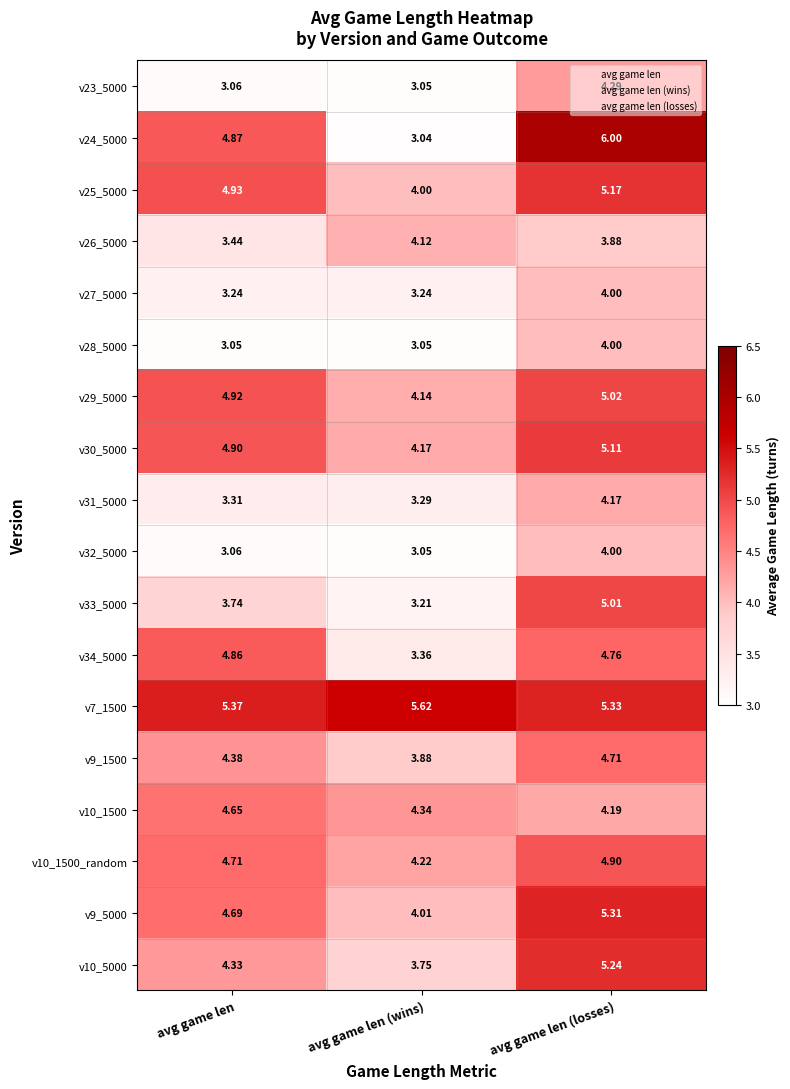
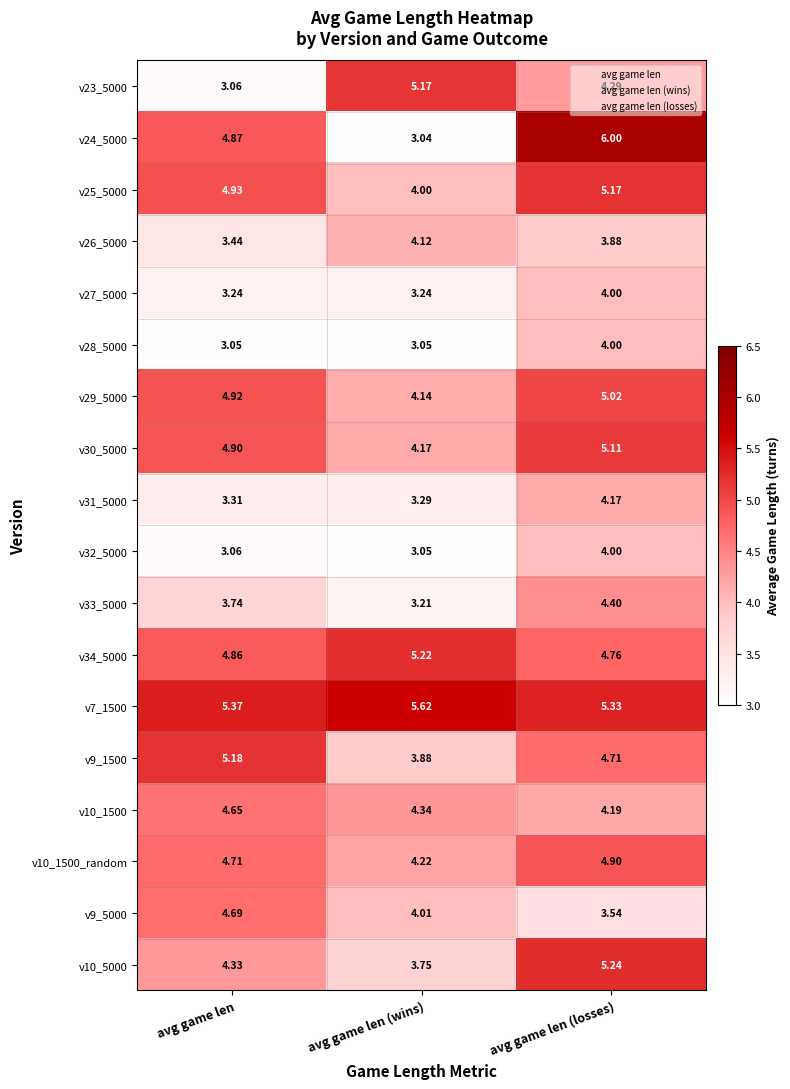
  {
    "v23_5000": {
      "avg game len": 3.06,
-     "avg game len (wins)": 3.05
+     "avg game len (wins)": 5.17
    },
    "v24_5000": {
      "avg game len": 4.87,
      "avg game len (wins)": 3.04,
      "avg game len (losses)": 6.00
    },
    "v25_5000": {
      "avg game len": 4.93,
      "avg game len (wins)": 4.00,
      "avg game len (losses)": 5.17
    },
    "v26_5000": {
      "avg game len": 3.44,
      "avg game len (wins)": 4.12,
      "avg game len (losses)": 3.88
    },
    "v27_5000": {
      "avg game len": 3.24,
      "avg game len (wins)": 3.24,
      "avg game len (losses)": 4.00
    },
    "v28_5000": {
      "avg game len": 3.05,
      "avg game len (wins)": 3.05,
      "avg game len (losses)": 4.00
    },
    "v29_5000": {
      "avg game len": 4.92,
      "avg game len (wins)": 4.14,
      "avg game len (losses)": 5.02
    },
    "v30_5000": {
      "avg game len": 4.90,
      "avg game len (wins)": 4.17,
      "avg game len (losses)": 5.11
    },
    "v31_5000": {
      "avg game len": 3.31,
      "avg game len (wins)": 3.29,
      "avg game len (losses)": 4.17
    },
    "v32_5000": {
      "avg game len": 3.06,
      "avg game len (wins)": 3.05,
      "avg game len (losses)": 4.00
    },
    "v33_5000": {
      "avg game len": 3.74,
      "avg game len (wins)": 3.21,
-     "avg game len (losses)": 5.01
+     "avg game len (losses)": 4.40
    },
    "v34_5000": {
      "avg game len": 4.86,
-     "avg game len (wins)": 3.36,
+     "avg game len (wins)": 5.22,
      "avg game len (losses)": 4.76
    },
    "v7_1500": {
      "avg game len": 5.37,
      "avg game len (wins)": 5.62,
      "avg game len (losses)": 5.33
    },
    "v9_1500": {
-     "avg game len": 4.38,
+     "avg game len": 5.18,
      "avg game len (wins)": 3.88,
      "avg game len (losses)": 4.71
    },
    "v10_1500": {
      "avg game len": 4.65,
      "avg game len (wins)": 4.34,
      "avg game len (losses)": 4.19
    },
    "v10_1500_random": {
      "avg game len": 4.71,
      "avg game len (wins)": 4.22,
      "avg game len (losses)": 4.90
    },
    "v9_5000": {
      "avg game len": 4.69,
      "avg game len (wins)": 4.01,
-     "avg game len (losses)": 5.31
+     "avg game len (losses)": 3.54
    },
    "v10_5000": {
      "avg game len": 4.33,
      "avg game len (wins)": 3.75,
      "avg game len (losses)": 5.24
    }
  }
